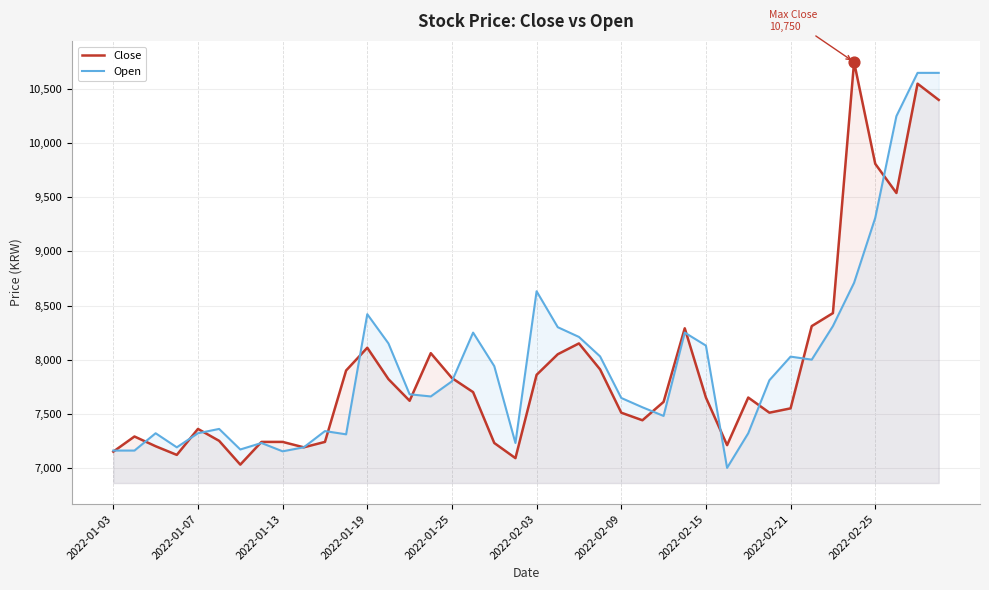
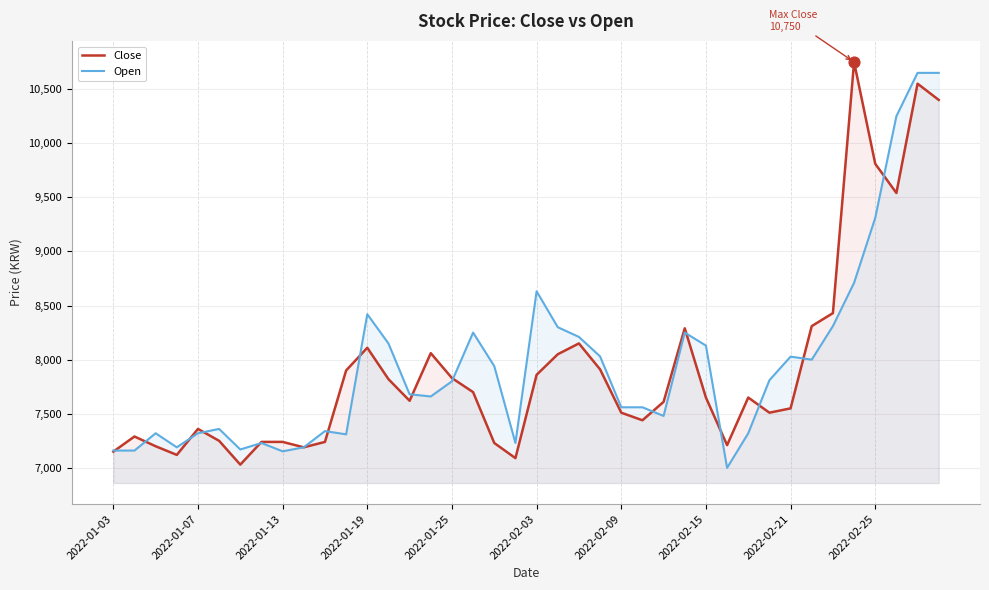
  {
    "Open": {
      "2022-01-07": "7,320",
      "2022-01-13": "7,150",
      "2022-01-19": "8,420",
      "2022-01-25": "7,800",
      "2022-02-03": "8,630",
-     "2022-02-09": "7,650",
+     "2022-02-09": "7,560",
      "2022-02-15": "8,130",
      "2022-02-21": "8,030",
      "2022-02-25": "9,310"
    }
  }
